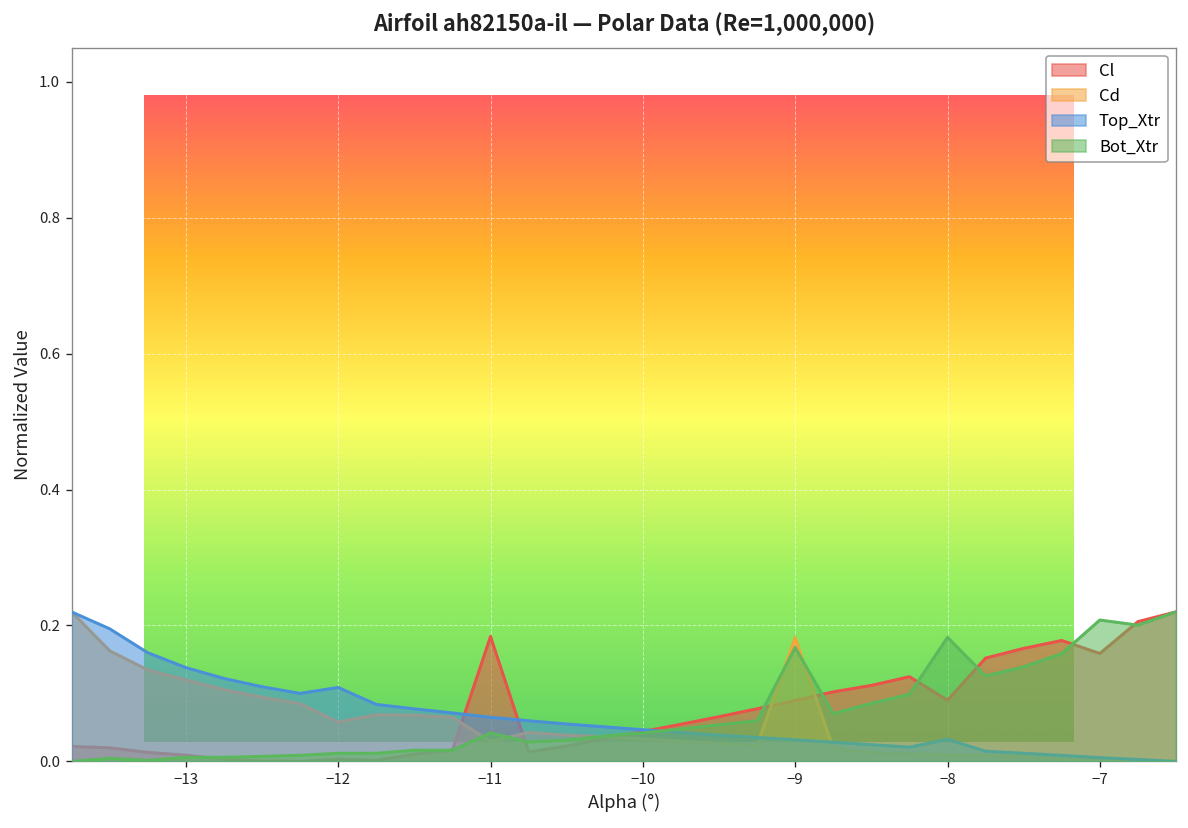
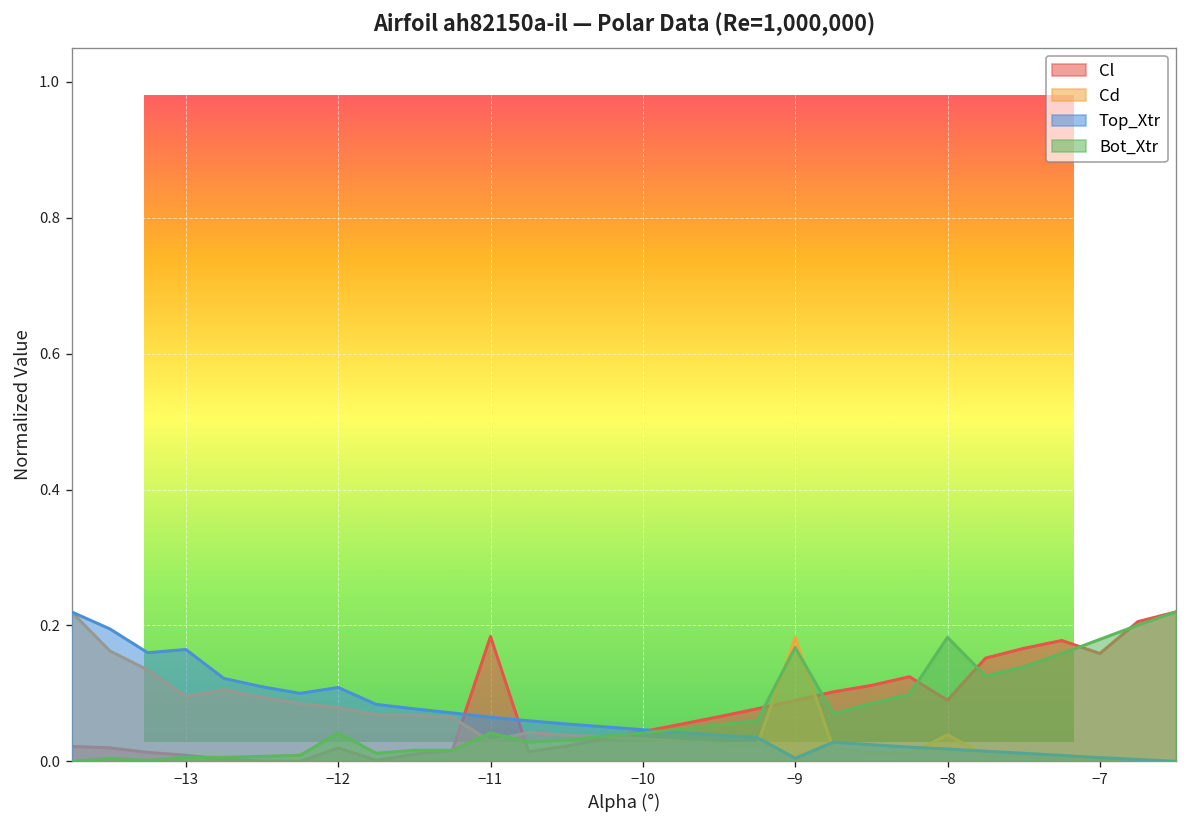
  {
    "Airfoil ah82150a-il — Polar Data (Re=1,000,000)": {
      "Cl": {
-       "−12": 0.00,
+       "−12": 0.02,
        "−11": 0.18,
        "−9": 0.09,
        "−8": 0.09,
        "−7": 0.16
      },
      "Cd": {
-       "−13": 0.12,
-       "−12": 0.06,
+       "−13": 0.10,
+       "−12": 0.08,
        "−11": 0.03,
        "−10": 0.03,
        "−9": 0.18,
-       "−8": 0.01
+       "−8": 0.04
      },
      "Top_Xtr": {
-       "−13": 0.14,
+       "−13": 0.16,
        "−12": 0.11,
        "−11": 0.06,
-       "−9": 0.03,
-       "−8": 0.03
+       "−9": 0.00,
+       "−8": 0.02
      },
      "Bot_Xtr": {
-       "−12": 0.01,
+       "−12": 0.04,
        "−11": 0.04,
        "−9": 0.17,
        "−8": 0.18,
-       "−7": 0.21
+       "−7": 0.18
      }
    }
  }
